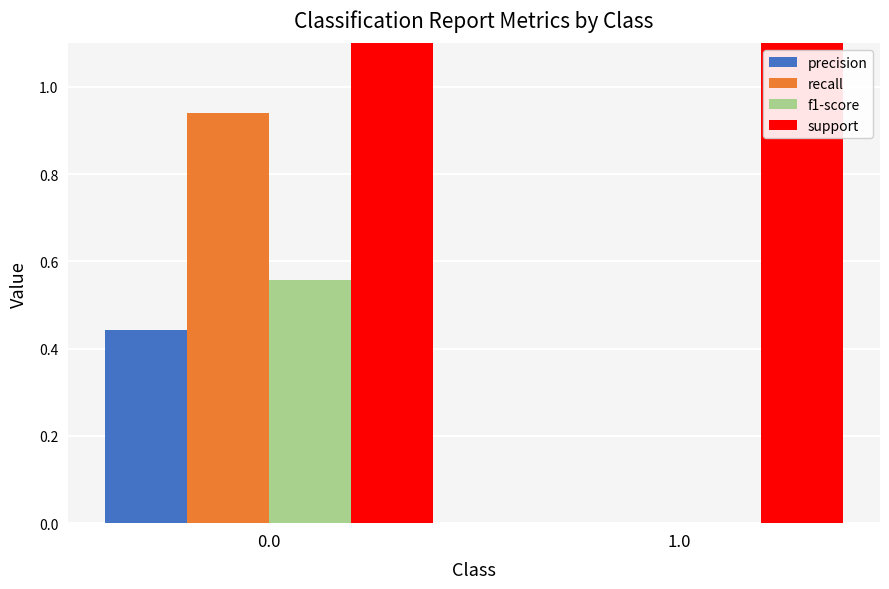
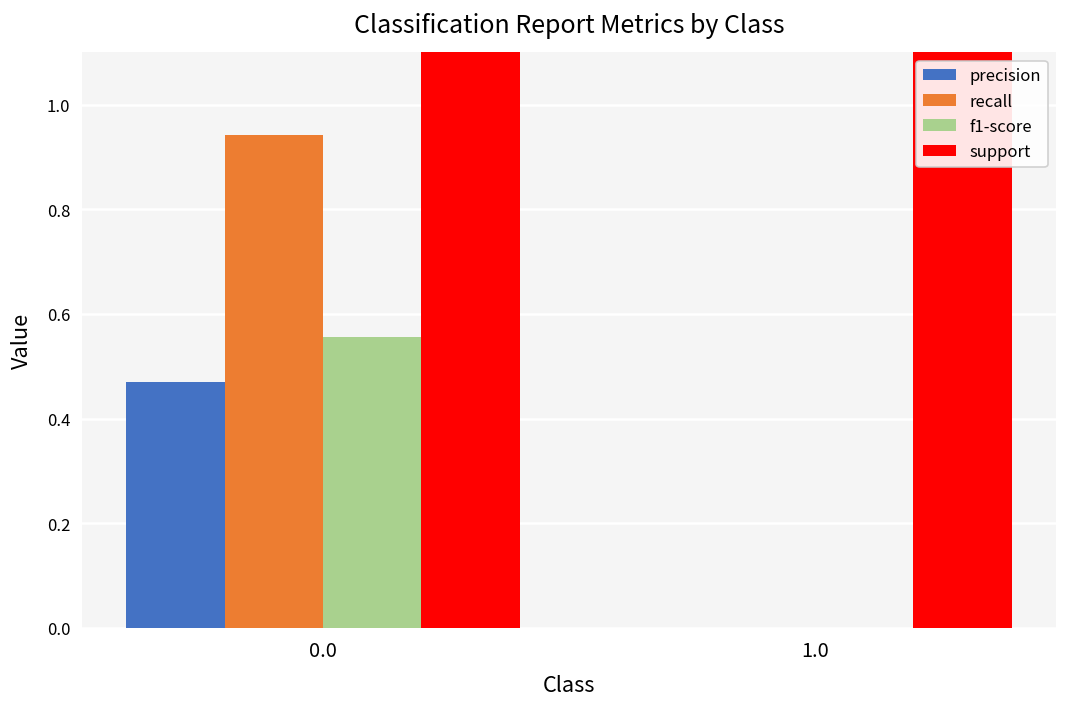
  {
    "precision": {
-     "0.0": 0.44,
+     "0.0": 0.47,
      "1.0": 0.00
    },
    "recall": {
      "0.0": 0.94,
      "1.0": 0.00
    },
    "f1-score": {
      "0.0": 0.56,
      "1.0": 0.00
    }
  }
